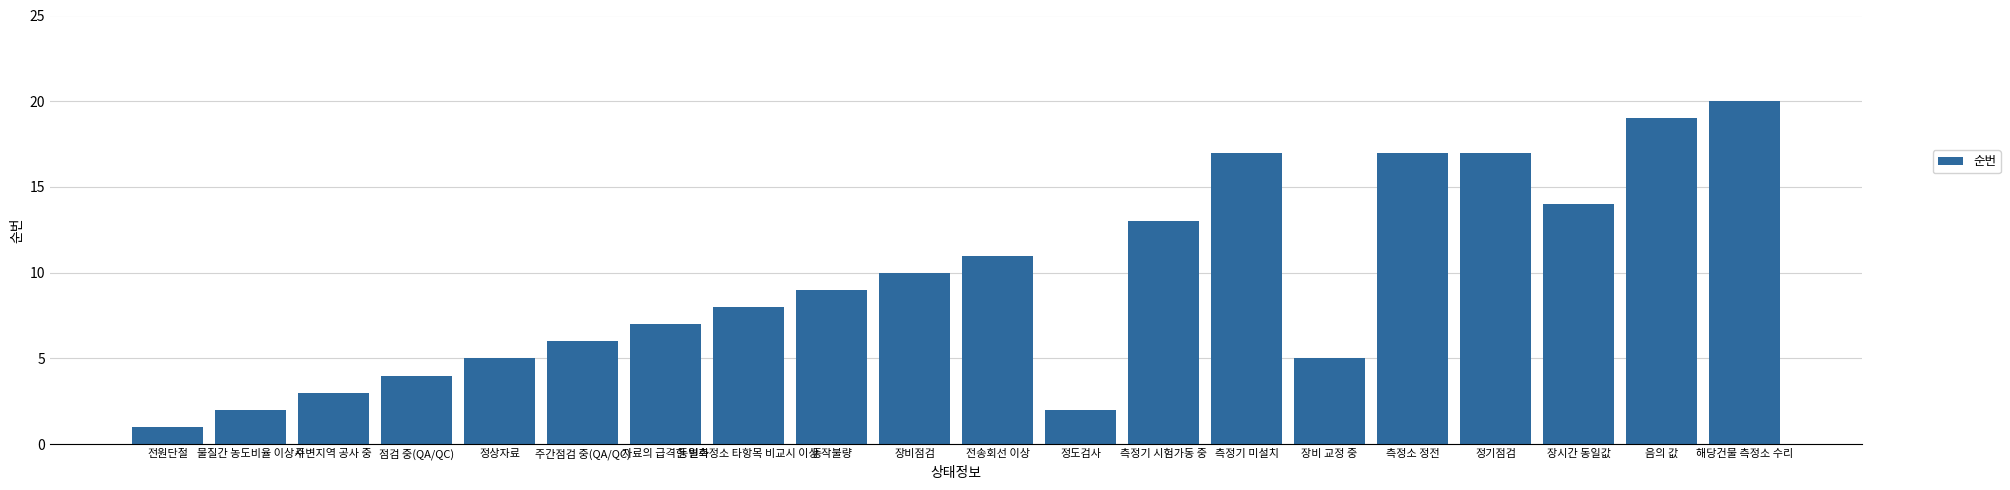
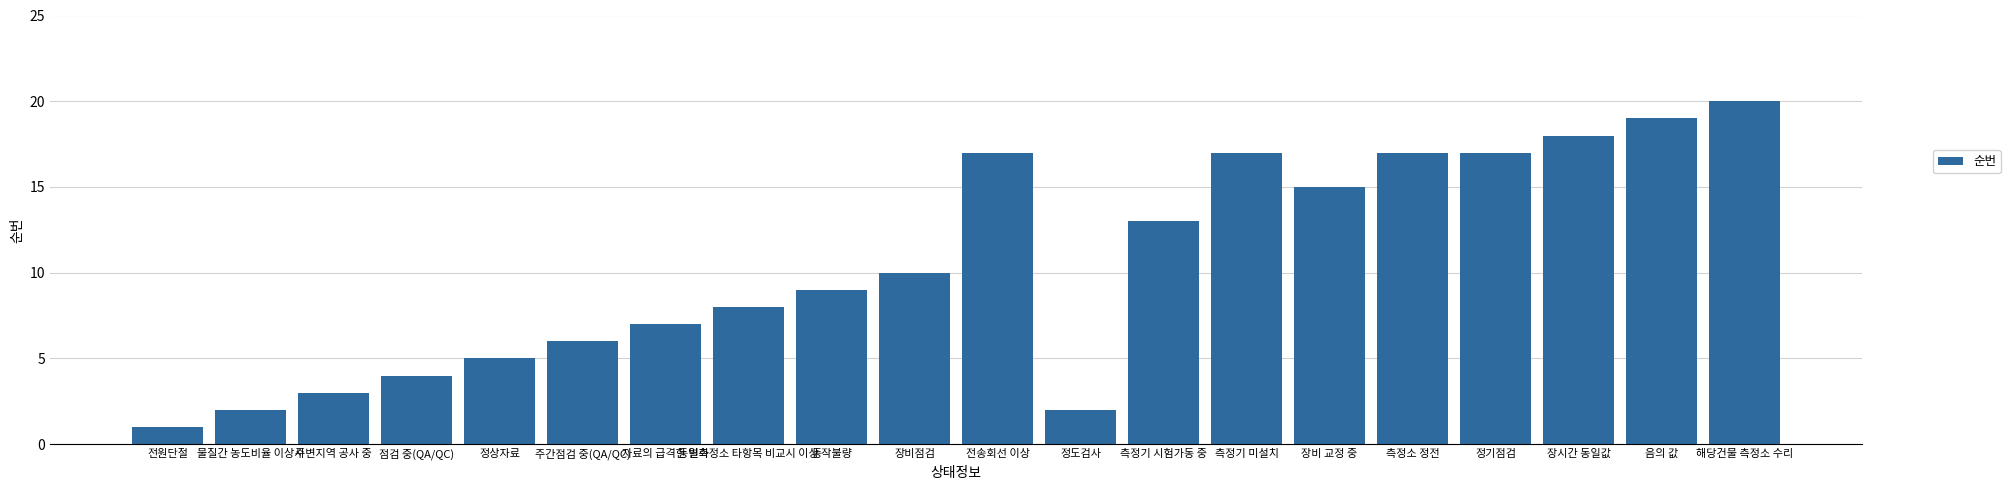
  {
    "전원단절": 1,
    "물질간 농도비율 이상시": 2,
    "주변지역 공사 중": 3,
    "점검 중(QA/QC)": 4,
    "정상자료": 5,
    "주간점검 중(QA/QC)": 6,
    "장비점검": 10,
-   "전송회선 이상": 11,
+   "전송회선 이상": 17,
    "정도검사": 2,
    "측정기 시험가동 중": 13,
    "측정기 미설치": 17,
-   "장비 교정 중": 5,
+   "장비 교정 중": 15,
    "측정소 정전": 17,
    "정기점검": 17,
-   "장시간 동일값": 14,
+   "장시간 동일값": 18,
    "음의 값": 19,
    "해당건물 측정소 수리": 20
  }
